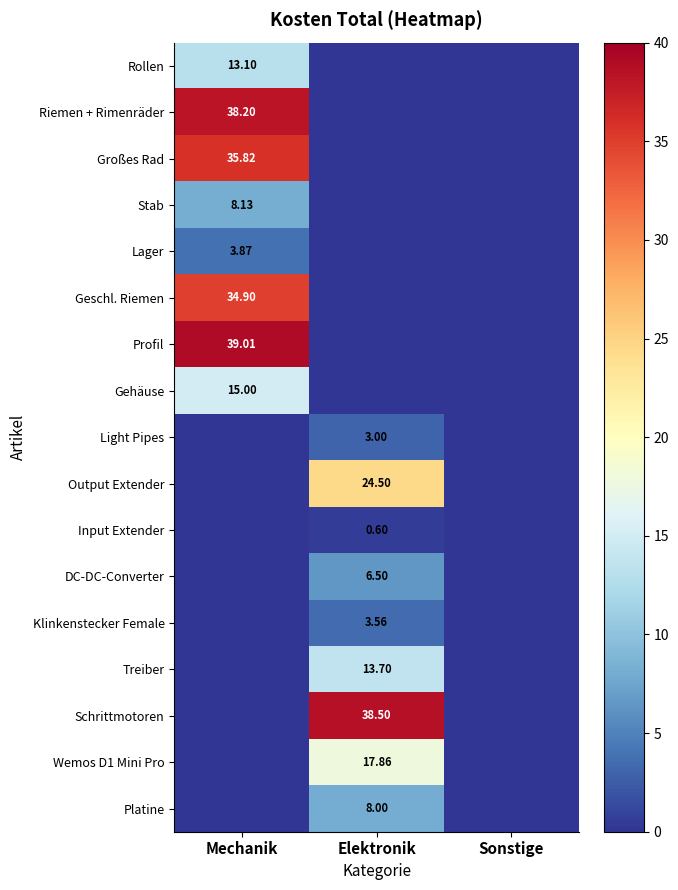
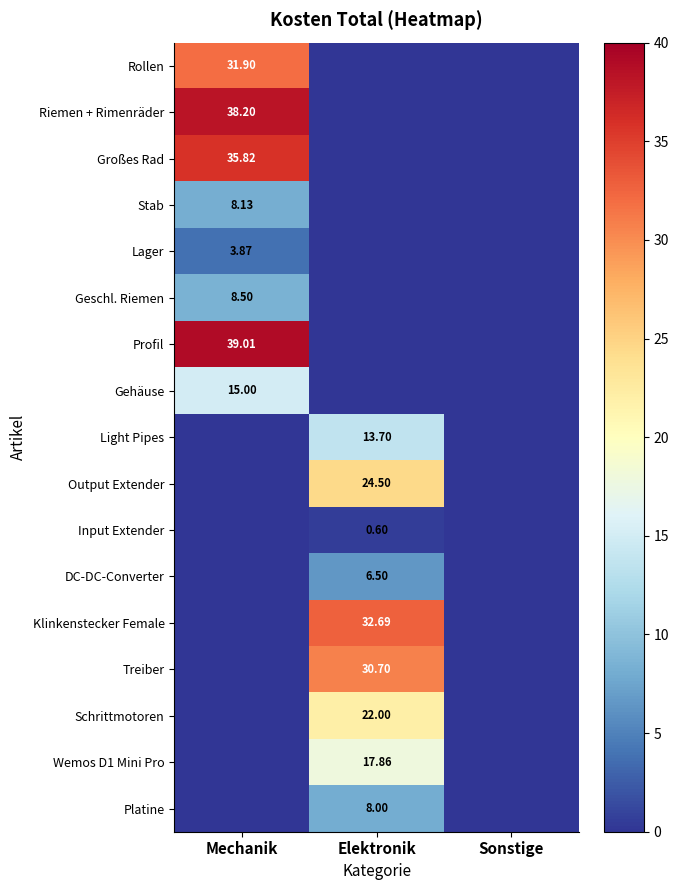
  {
    "Rollen": {
-     "Mechanik": 13.10
+     "Mechanik": 31.90
    },
    "Riemen + Rimenräder": {
      "Mechanik": 38.20
    },
    "Großes Rad": {
      "Mechanik": 35.82
    },
    "Stab": {
      "Mechanik": 8.13
    },
    "Lager": {
      "Mechanik": 3.87
    },
    "Geschl. Riemen": {
-     "Mechanik": 34.90
+     "Mechanik": 8.50
    },
    "Profil": {
      "Mechanik": 39.01
    },
    "Gehäuse": {
      "Mechanik": 15.00
    },
    "Light Pipes": {
-     "Elektronik": 3.00
+     "Elektronik": 13.70
    },
    "Output Extender": {
      "Elektronik": 24.50
    },
    "Input Extender": {
      "Elektronik": 0.60
    },
    "DC-DC-Converter": {
      "Elektronik": 6.50
    },
    "Klinkenstecker Female": {
-     "Elektronik": 3.56
+     "Elektronik": 32.69
    },
    "Treiber": {
-     "Elektronik": 13.70
+     "Elektronik": 30.70
    },
    "Schrittmotoren": {
-     "Elektronik": 38.50
+     "Elektronik": 22.00
    },
    "Wemos D1 Mini Pro": {
      "Elektronik": 17.86
    },
    "Platine": {
      "Elektronik": 8.00
    }
  }
